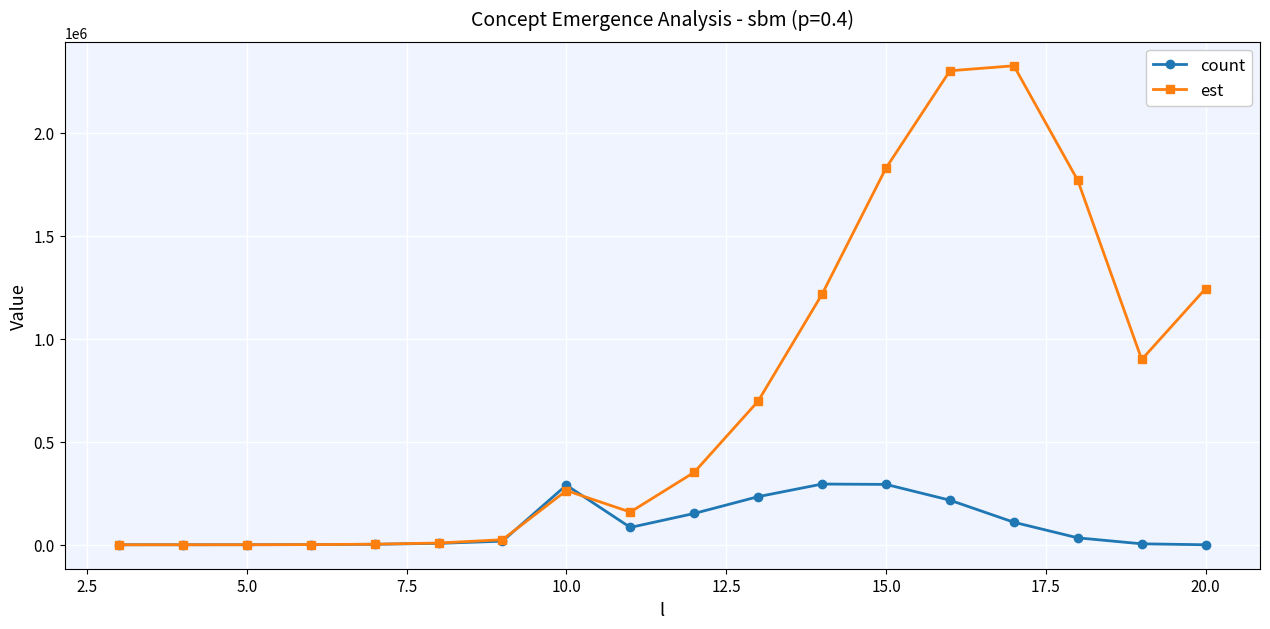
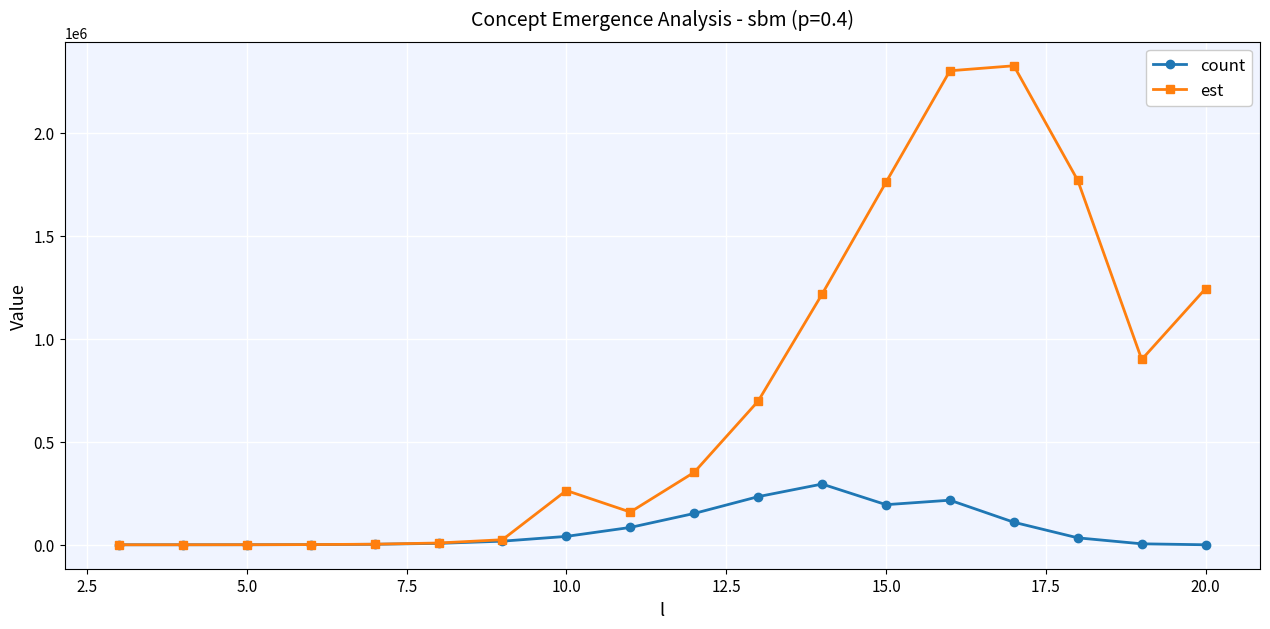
  {
    "count": {
-     "10.0": 290000,
-     "15.0": 290000,
+     "10.0": 40000,
+     "15.0": 190000,
      "20.0": 0
    },
    "est": {
      "10.0": 260000,
-     "15.0": 1830000,
+     "15.0": 1760000,
      "20.0": 1240000
    }
  }
